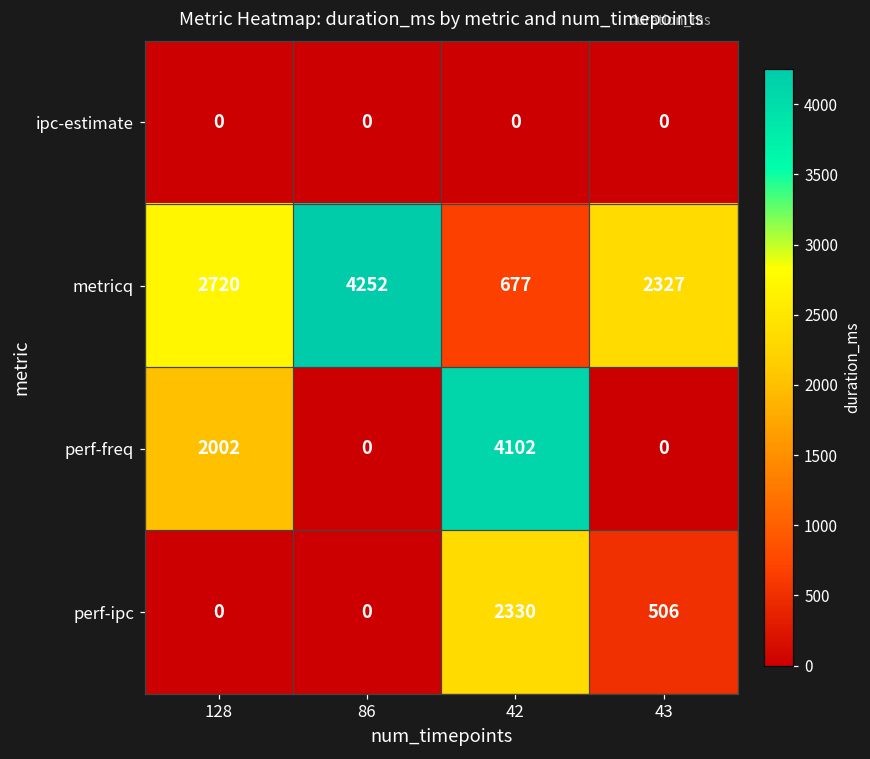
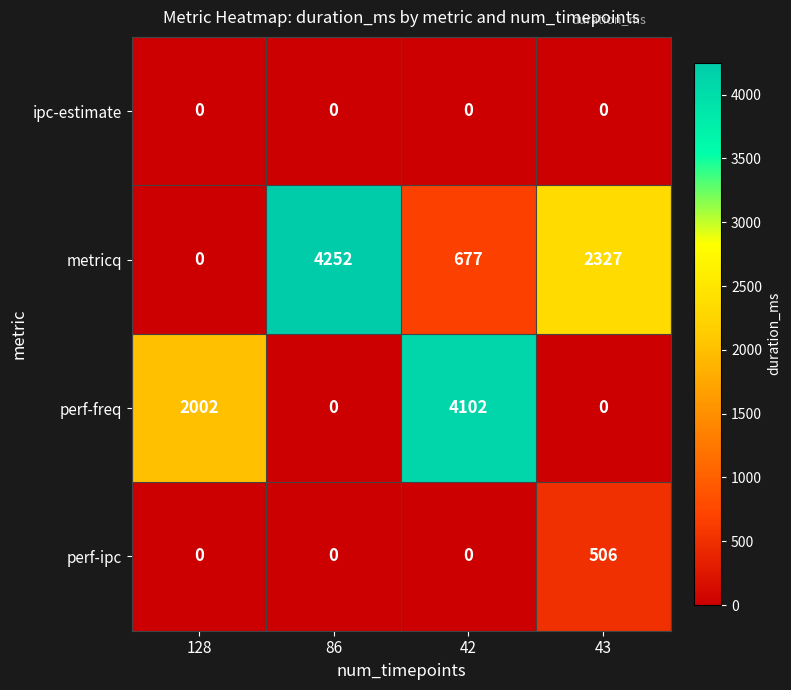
  {
    "ipc-estimate": {
      "128": 0,
      "86": 0,
      "42": 0,
      "43": 0
    },
    "metricq": {
-     "128": 2720,
+     "128": 0,
      "86": 4252,
      "42": 677,
      "43": 2327
    },
    "perf-freq": {
      "128": 2002,
      "86": 0,
      "42": 4102,
      "43": 0
    },
    "perf-ipc": {
      "128": 0,
      "86": 0,
-     "42": 2330,
+     "42": 0,
      "43": 506
    }
  }
